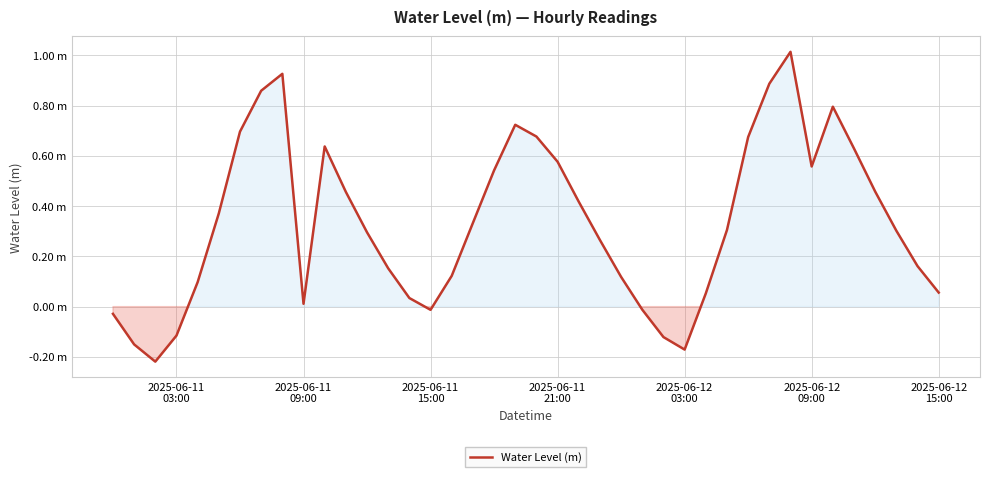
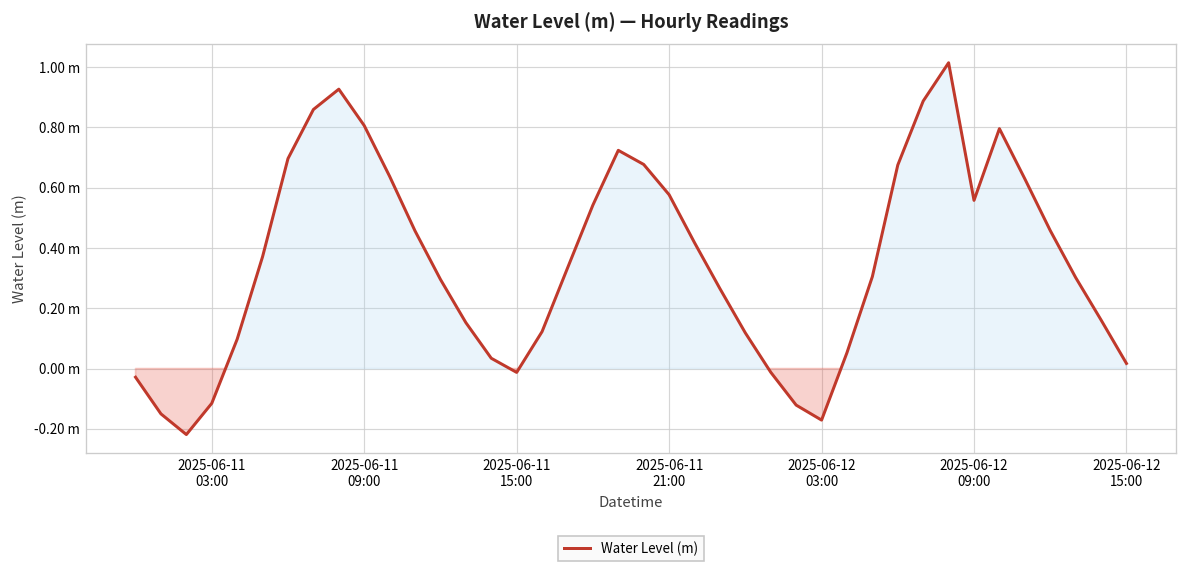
  {
    "2025-06-11 03:00": "-0.12 m",
-   "2025-06-11 09:00": "0.01 m",
+   "2025-06-11 09:00": "0.81 m",
    "2025-06-11 15:00": "-0.01 m",
    "2025-06-11 21:00": "0.58 m",
    "2025-06-12 03:00": "-0.17 m",
    "2025-06-12 09:00": "0.56 m",
-   "2025-06-12 15:00": "0.06 m"
+   "2025-06-12 15:00": "0.02 m"
  }
